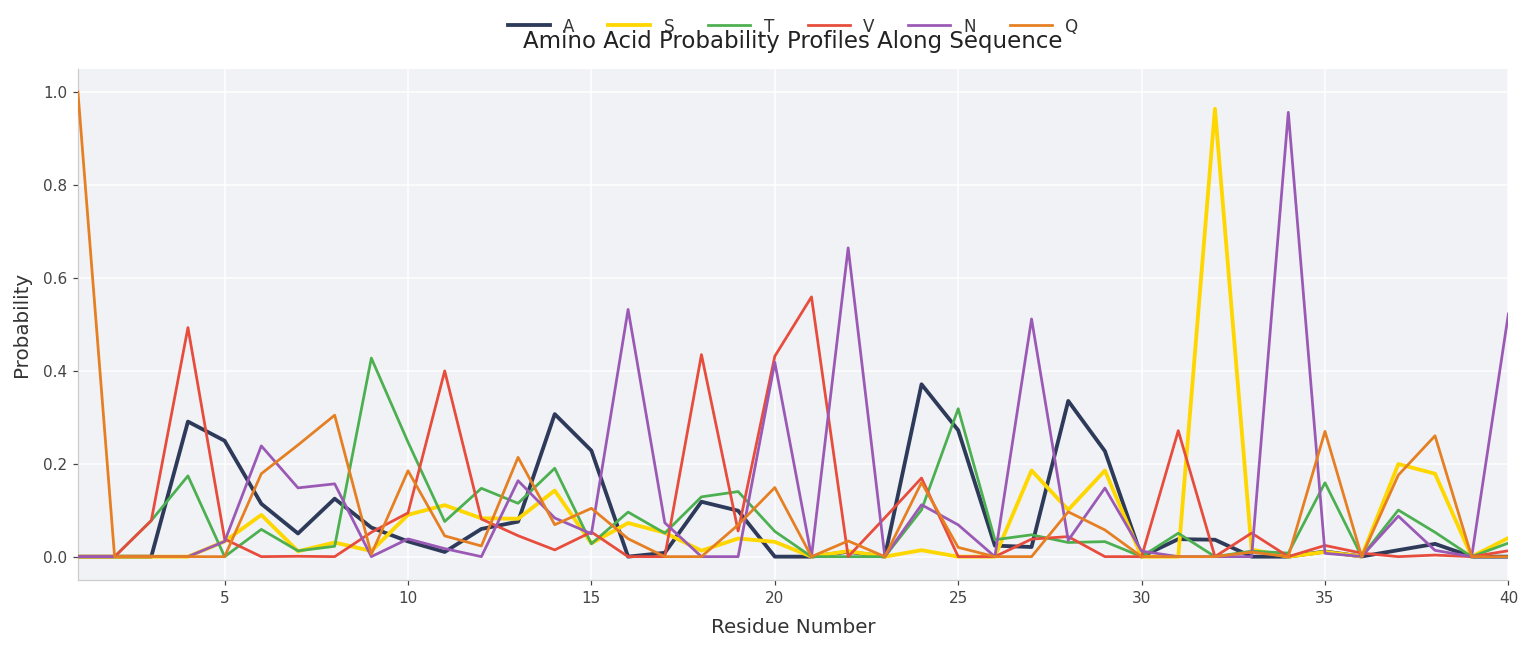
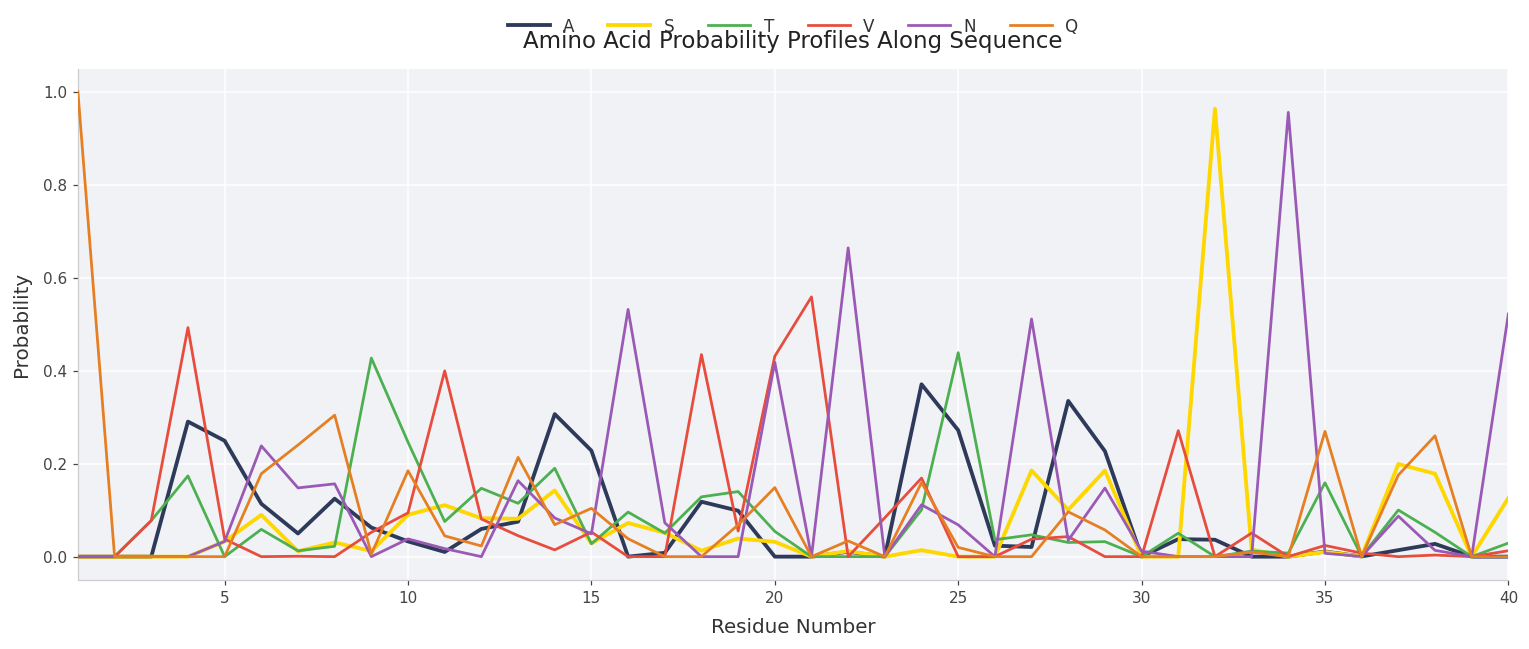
  {
    "A": {
      "5": 0.25,
      "15": 0.23,
      "20": 0.00,
      "25": 0.27
    },
    "S": {
      "20": 0.03,
-     "40": 0.04
+     "40": 0.13
    },
    "T": {
      "10": 0.25,
      "20": 0.05,
-     "25": 0.32,
+     "25": 0.44,
      "35": 0.16,
      "40": 0.03
    },
    "N": {
      "20": 0.42,
      "25": 0.07,
      "30": 0.01,
      "40": 0.52
    }
  }
